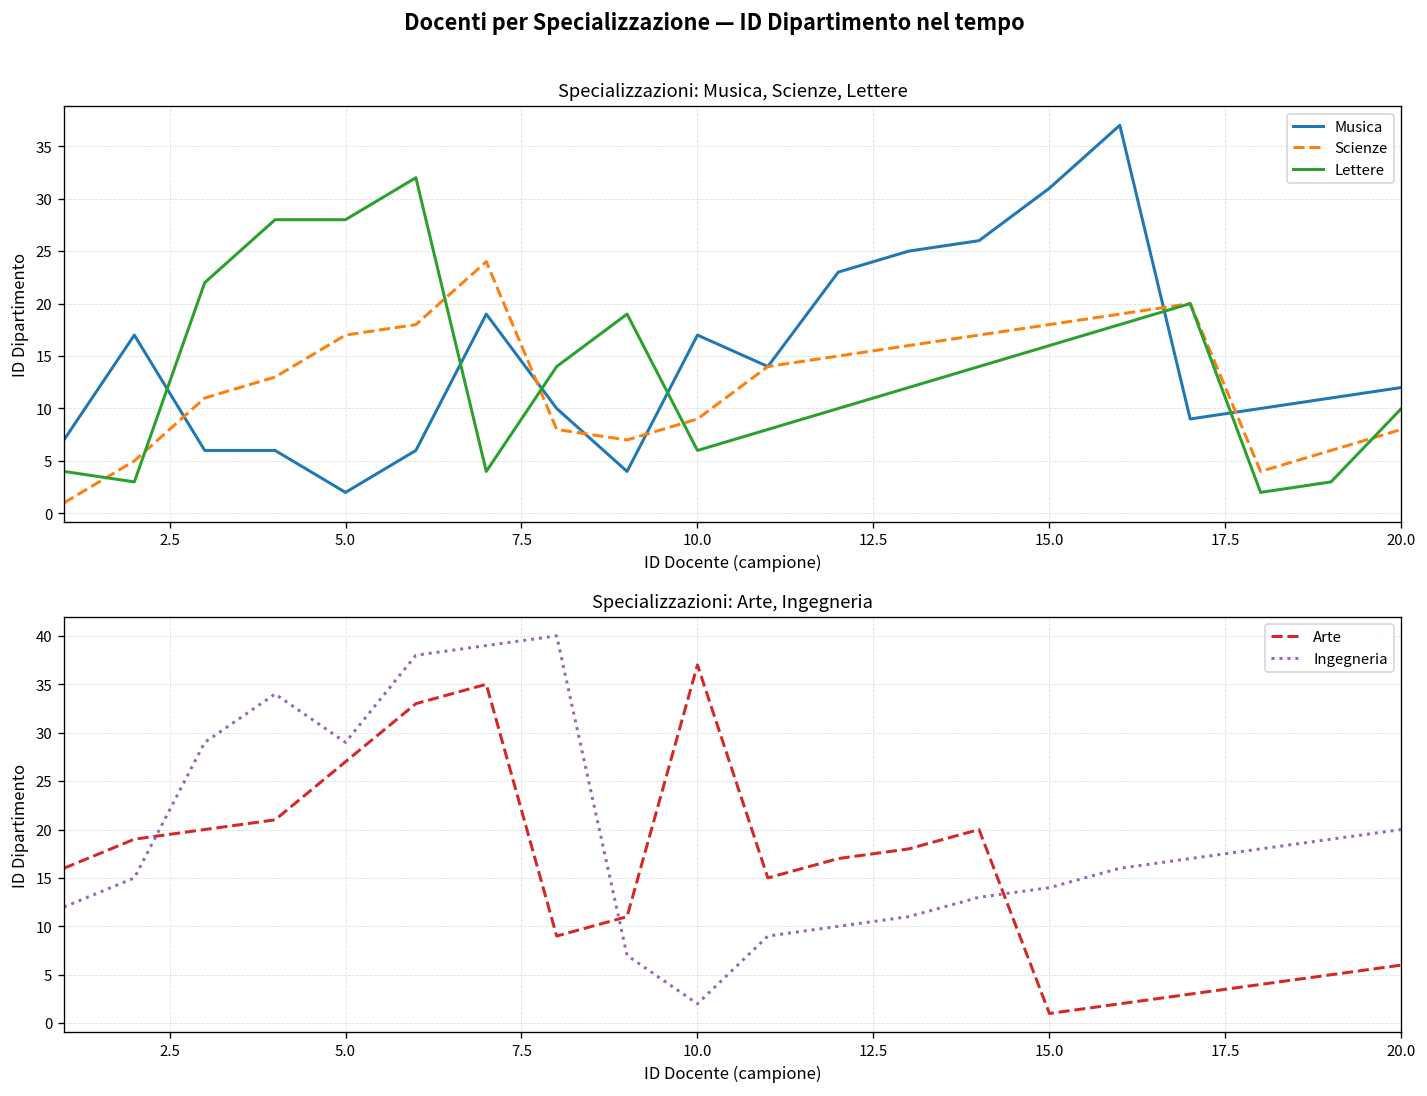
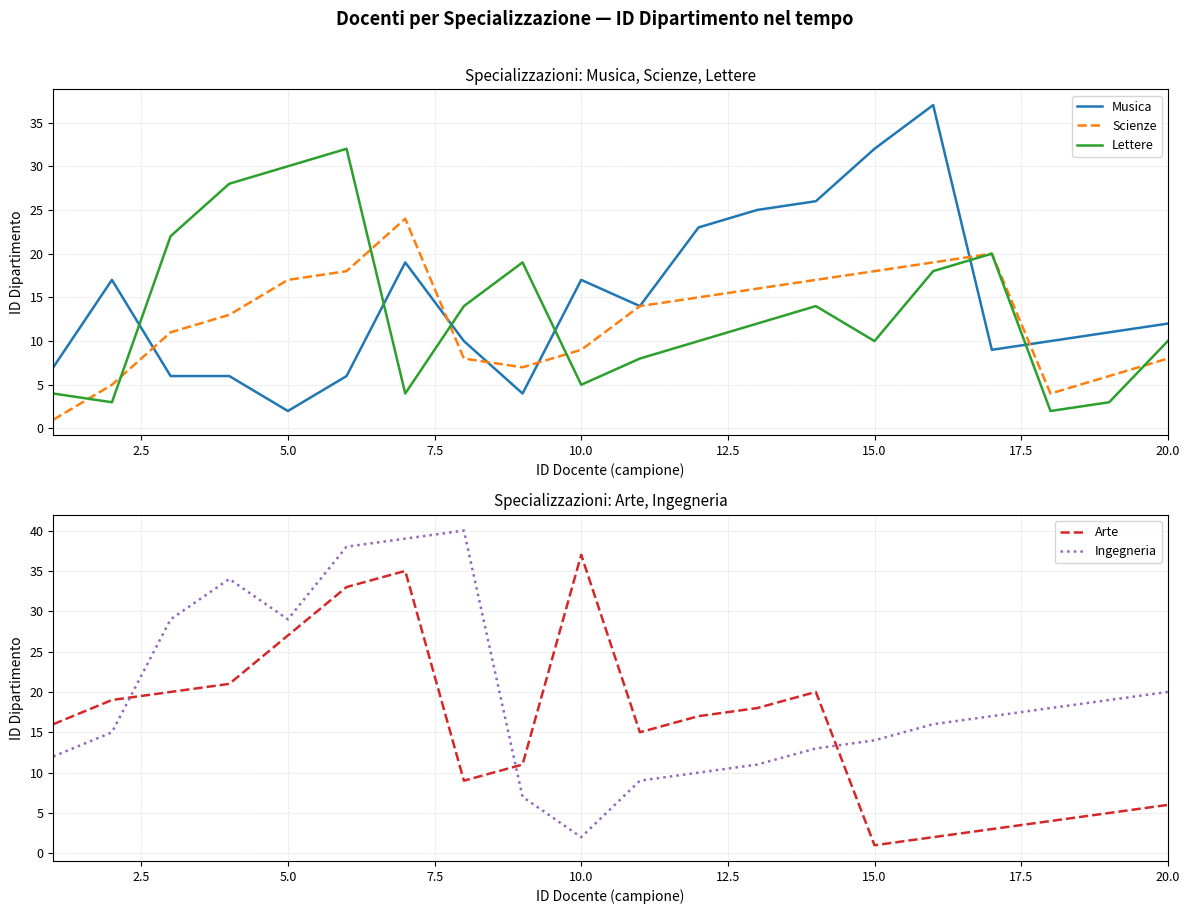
  {
    "Specializzazioni: Musica, Scienze, Lettere": {
      "Musica": {
        "5.0": 2,
        "10.0": 17,
-       "15.0": 31,
+       "15.0": 32,
        "20.0": 12
      },
      "Scienze": {
        "5.0": 17,
        "10.0": 9,
        "15.0": 18,
        "20.0": 8
      },
      "Lettere": {
-       "5.0": 28,
-       "10.0": 6,
-       "15.0": 16,
+       "5.0": 30,
+       "10.0": 5,
+       "15.0": 10,
        "20.0": 10
      }
    },
    "Specializzazioni: Arte, Ingegneria": {
      "Arte": {
        "5.0": 27,
        "10.0": 37,
        "15.0": 1,
        "20.0": 6
      },
      "Ingegneria": {
        "5.0": 29,
        "10.0": 2,
        "15.0": 14,
        "20.0": 20
      }
    }
  }
